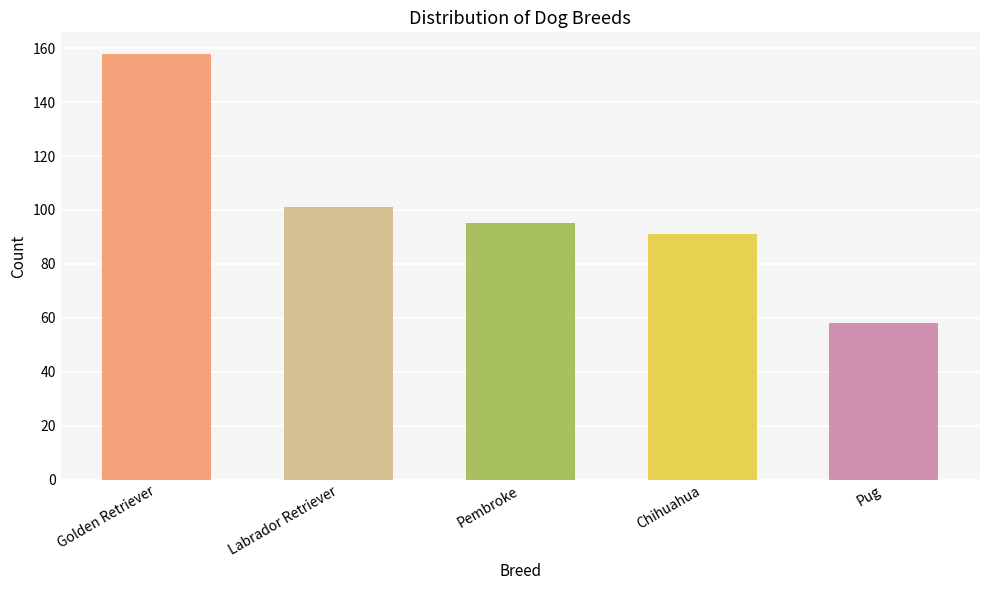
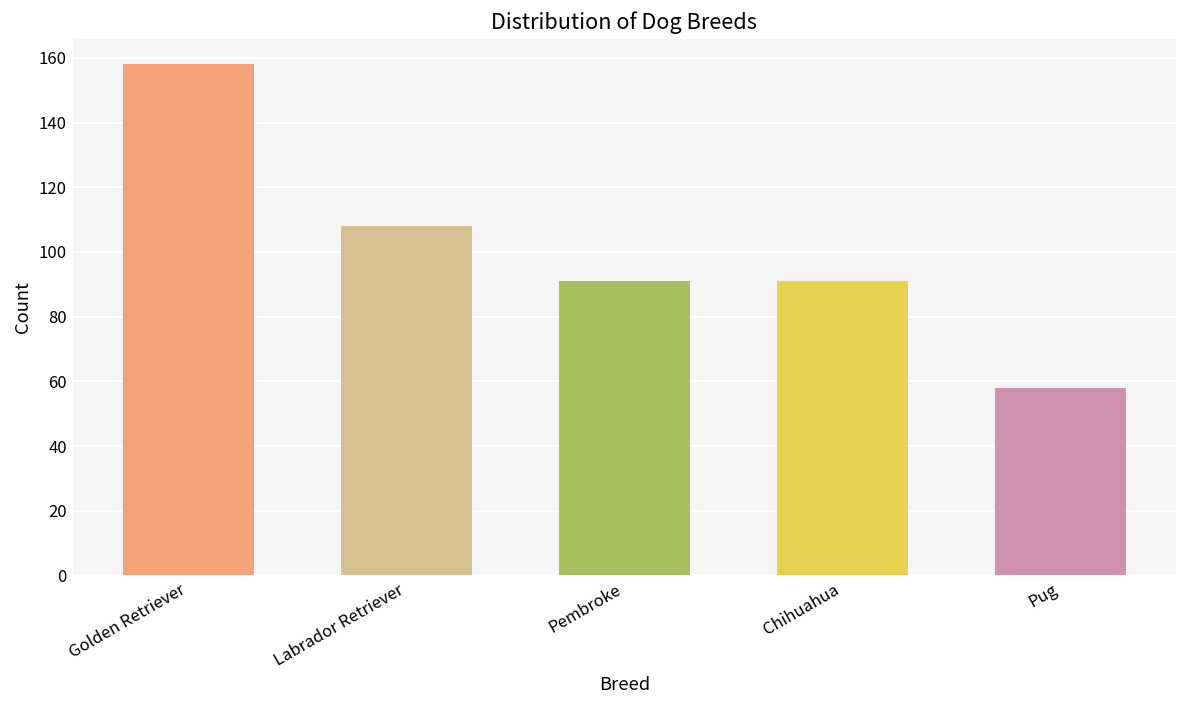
  {
    "Golden Retriever": 158,
-   "Labrador Retriever": 101,
-   "Pembroke": 95,
+   "Labrador Retriever": 108,
+   "Pembroke": 91,
    "Chihuahua": 91,
    "Pug": 58
  }
